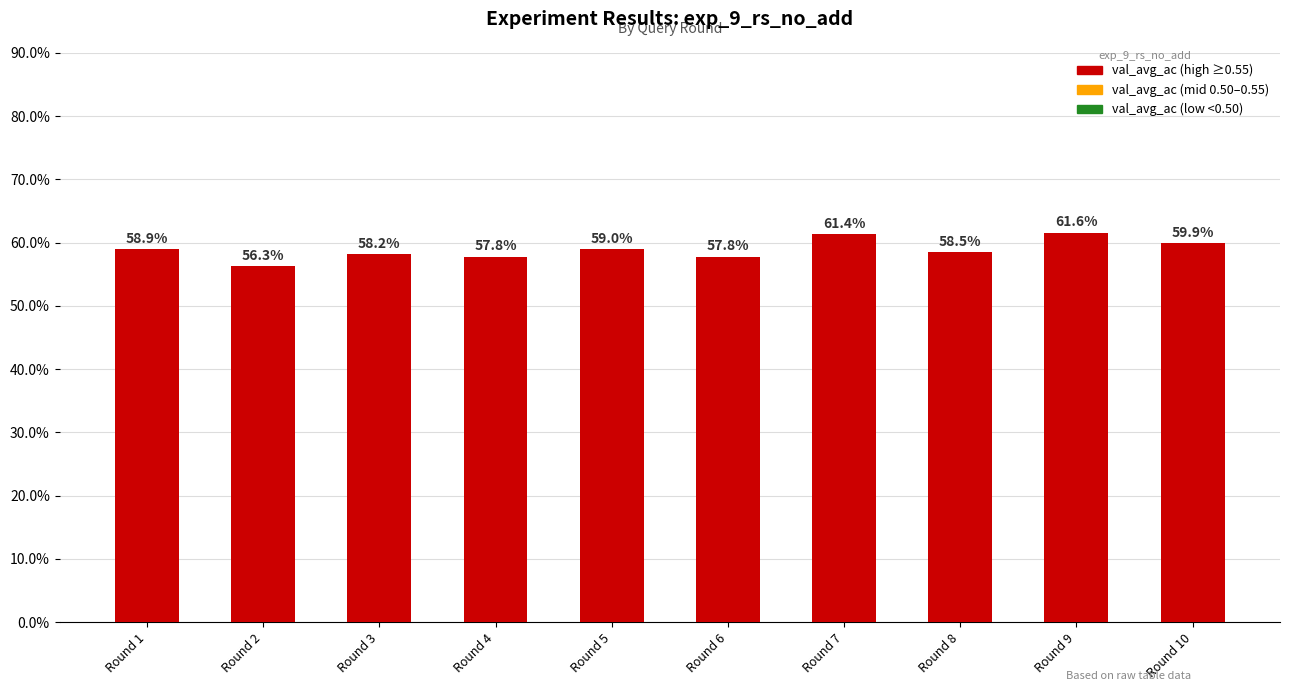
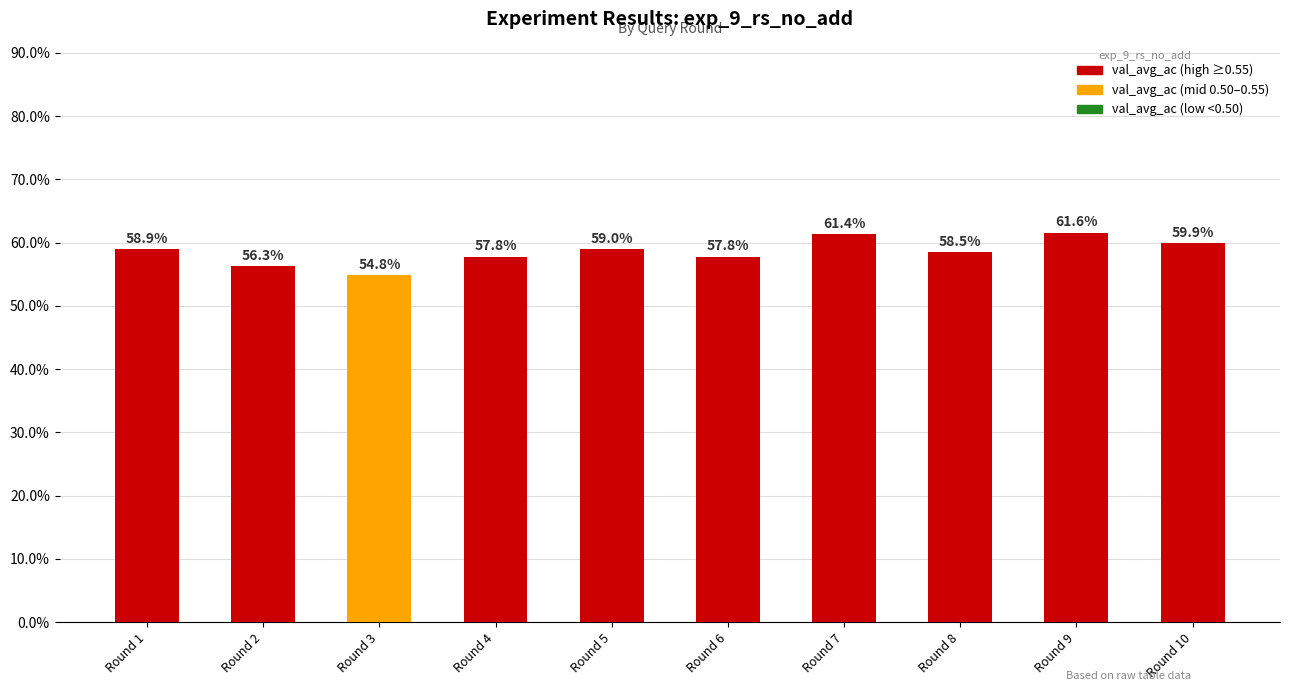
  {
    "Round 1": "58.9%",
    "Round 2": "56.3%",
-   "Round 3": "58.2%",
+   "Round 3": "54.8%",
    "Round 4": "57.8%",
    "Round 5": "59.0%",
    "Round 6": "57.8%",
    "Round 7": "61.4%",
    "Round 8": "58.5%",
    "Round 9": "61.6%",
    "Round 10": "59.9%"
  }
